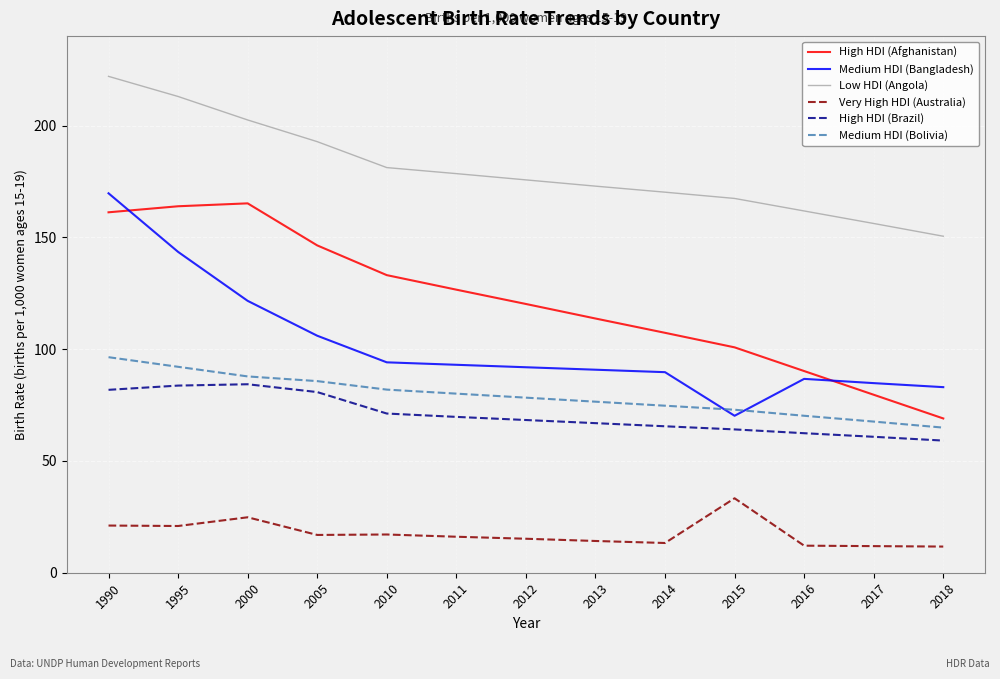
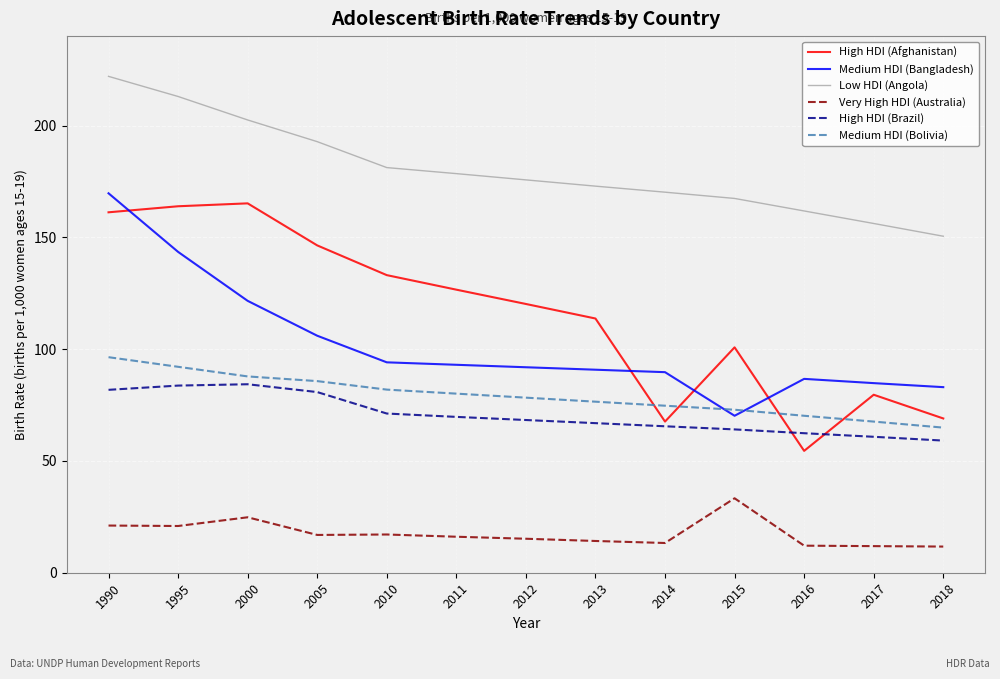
  {
    "High HDI (Afghanistan)": {
      "1990": 161,
      "1995": 164,
      "2000": 165,
      "2005": 146,
      "2010": 133,
      "2011": 127,
      "2012": 120,
      "2013": 114,
-     "2014": 107,
+     "2014": 68,
      "2015": 101,
-     "2016": 90,
+     "2016": 55,
      "2017": 80,
      "2018": 69
    },
    "Medium HDI (Bangladesh)": {
      "1990": 170,
      "1995": 144,
      "2000": 122,
      "2005": 106,
      "2010": 94,
      "2011": 93,
      "2012": 92,
      "2013": 91,
      "2014": 90,
      "2015": 70,
      "2016": 87,
      "2017": 85,
      "2018": 83
    },
    "Low HDI (Angola)": {
      "1990": 222,
      "1995": 213,
      "2000": 203,
      "2005": 193,
      "2010": 181,
      "2011": 179,
      "2012": 176,
      "2013": 173,
      "2014": 170,
      "2015": 167,
      "2016": 162,
      "2017": 156,
      "2018": 151
    },
    "Very High HDI (Australia)": {
      "1990": 21,
      "1995": 21,
      "2000": 25,
      "2005": 17,
      "2010": 17,
      "2011": 16,
      "2012": 15,
      "2013": 14,
      "2014": 13,
      "2015": 33,
      "2016": 12,
      "2017": 12,
      "2018": 12
    },
    "High HDI (Brazil)": {
      "1990": 82,
      "1995": 84,
      "2000": 84,
      "2005": 81,
      "2010": 71,
      "2011": 70,
      "2012": 68,
      "2013": 67,
      "2014": 66,
      "2015": 64,
      "2016": 62,
      "2017": 61,
      "2018": 59
    },
    "Medium HDI (Bolivia)": {
      "1990": 96,
      "1995": 92,
      "2000": 88,
      "2005": 86,
      "2010": 82,
      "2011": 80,
      "2012": 78,
      "2013": 77,
      "2014": 75,
      "2015": 73,
      "2016": 70,
      "2017": 68,
      "2018": 65
    }
  }
